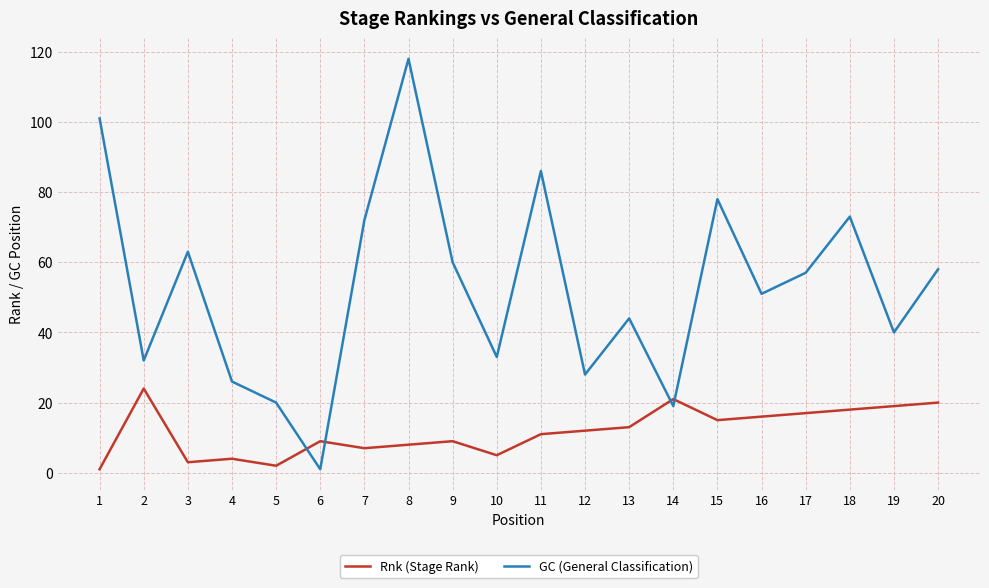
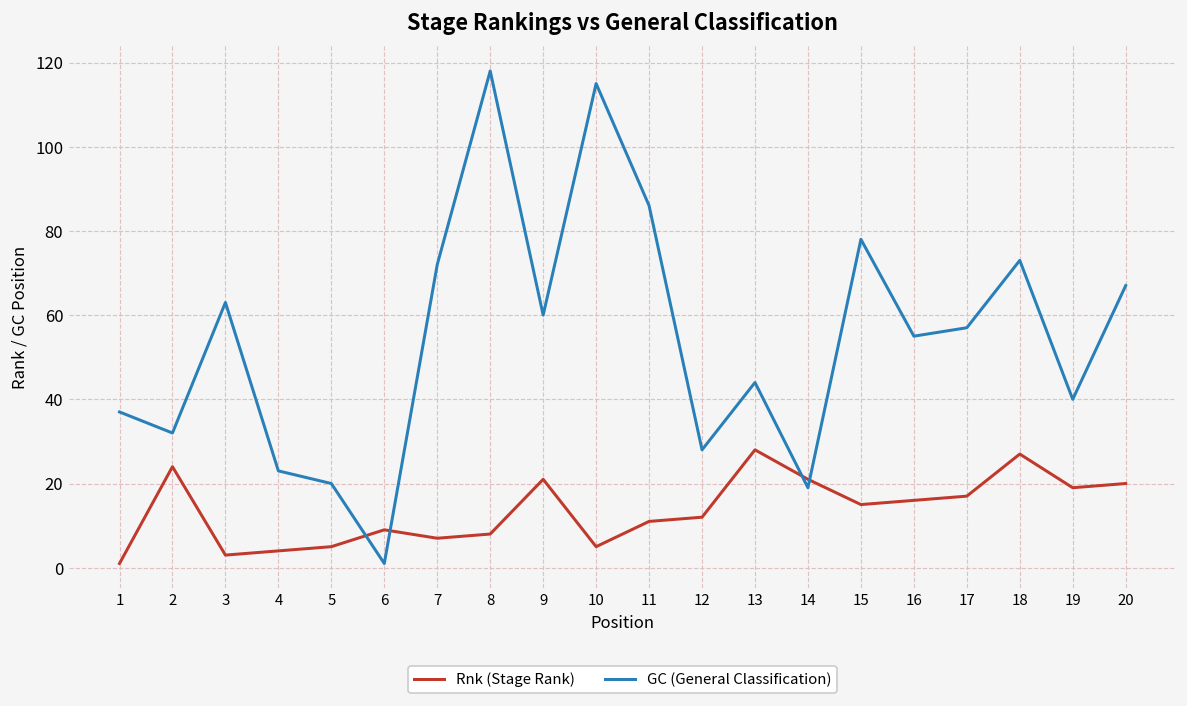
  {
    "Rnk (Stage Rank)": {
      "1": 1,
      "2": 24,
      "3": 3,
      "4": 4,
-     "5": 2,
+     "5": 5,
      "6": 9,
      "7": 7,
      "8": 8,
-     "9": 9,
+     "9": 21,
      "10": 5,
      "11": 11,
      "12": 12,
-     "13": 13,
+     "13": 28,
      "14": 21,
      "15": 15,
      "16": 16,
      "17": 17,
-     "18": 18,
+     "18": 27,
      "19": 19,
      "20": 20
    },
    "GC (General Classification)": {
-     "1": 101,
+     "1": 37,
      "2": 32,
      "3": 63,
-     "4": 26,
+     "4": 23,
      "5": 20,
      "6": 1,
      "7": 72,
      "8": 118,
      "9": 60,
-     "10": 33,
+     "10": 115,
      "11": 86,
      "12": 28,
      "13": 44,
      "14": 19,
      "15": 78,
-     "16": 51,
+     "16": 55,
      "17": 57,
      "18": 73,
      "19": 40,
-     "20": 58
+     "20": 67
    }
  }
